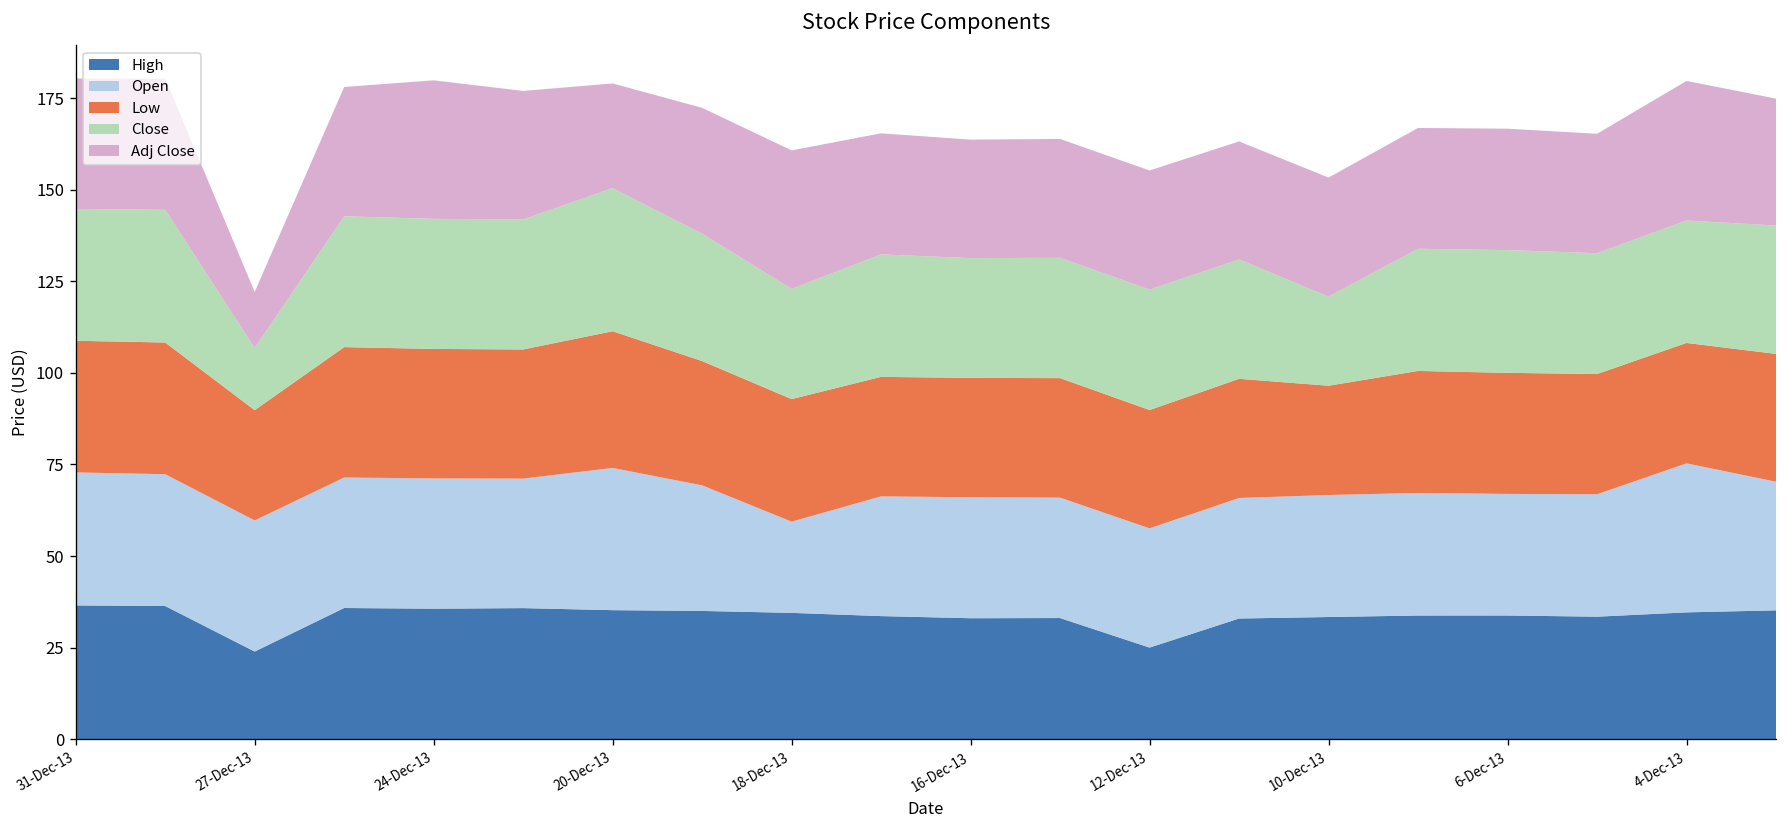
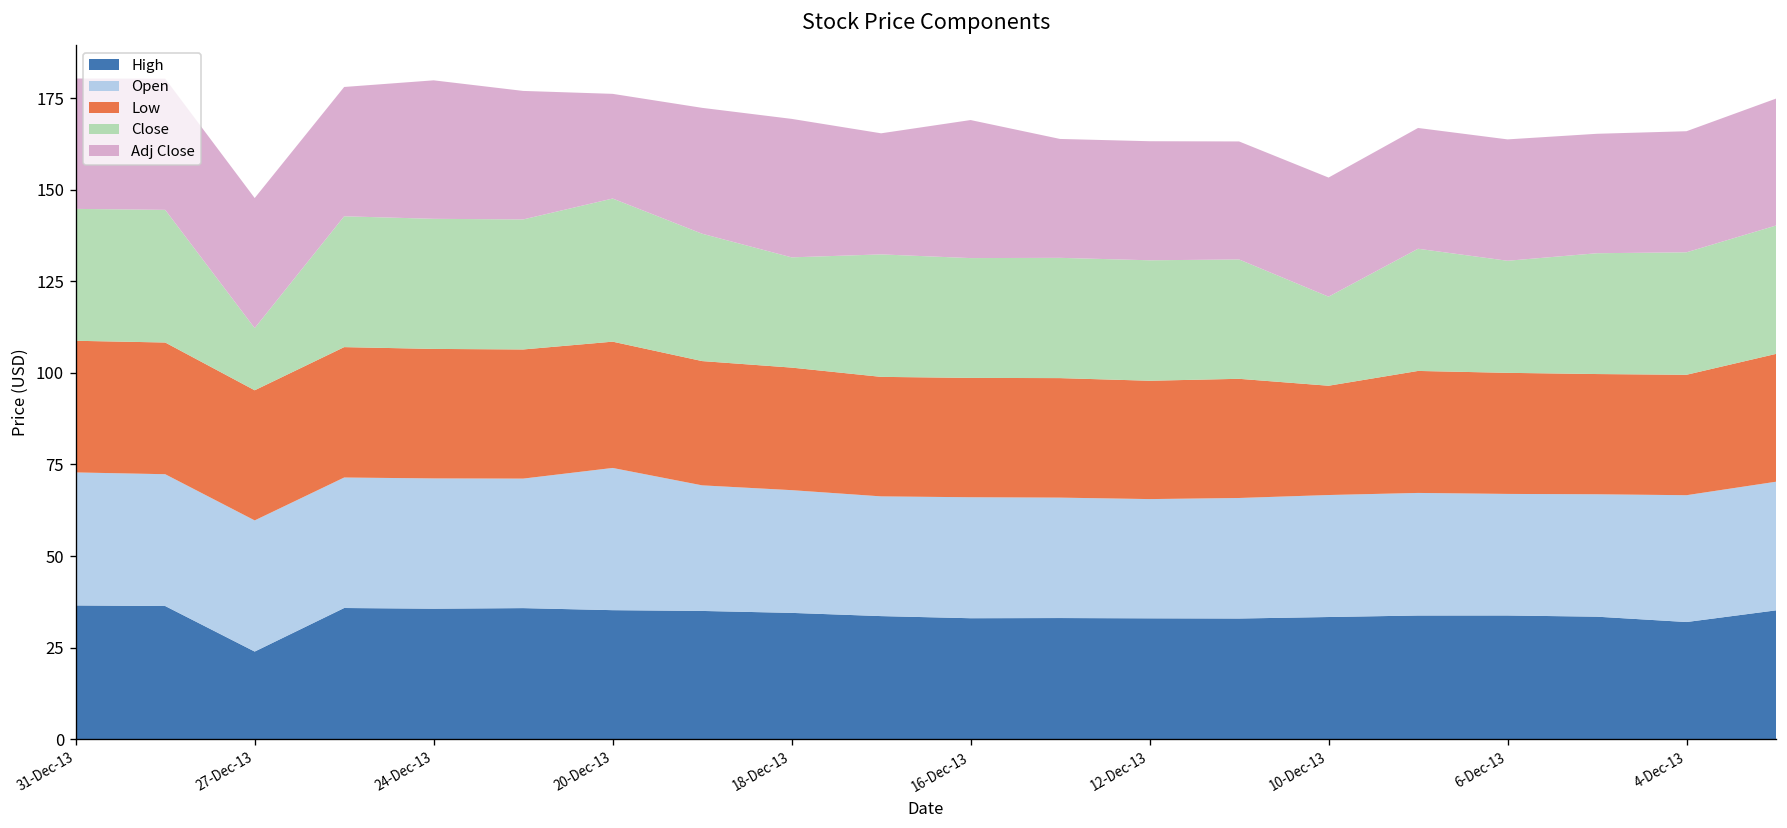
  {
    "High": {
      "31-Dec-13": 37,
      "27-Dec-13": 24,
      "24-Dec-13": 36,
      "20-Dec-13": 35,
      "18-Dec-13": 34,
      "16-Dec-13": 33,
-     "12-Dec-13": 25,
+     "12-Dec-13": 33,
      "10-Dec-13": 33,
      "6-Dec-13": 34,
-     "4-Dec-13": 35
+     "4-Dec-13": 32
    },
    "Open": {
      "31-Dec-13": 36,
      "27-Dec-13": 36,
      "24-Dec-13": 36,
      "20-Dec-13": 39,
-     "18-Dec-13": 25,
+     "18-Dec-13": 33,
      "16-Dec-13": 33,
      "12-Dec-13": 33,
      "10-Dec-13": 33,
      "6-Dec-13": 33,
-     "4-Dec-13": 41
+     "4-Dec-13": 35
    },
    "Low": {
      "31-Dec-13": 36,
-     "27-Dec-13": 30,
+     "27-Dec-13": 36,
      "24-Dec-13": 35,
-     "20-Dec-13": 37,
+     "20-Dec-13": 34,
      "18-Dec-13": 33,
      "16-Dec-13": 33,
      "12-Dec-13": 32,
      "10-Dec-13": 30,
      "6-Dec-13": 33,
      "4-Dec-13": 33
    },
    "Close": {
      "31-Dec-13": 36,
      "27-Dec-13": 17,
      "24-Dec-13": 36,
      "20-Dec-13": 39,
      "18-Dec-13": 30,
      "16-Dec-13": 33,
      "12-Dec-13": 33,
      "10-Dec-13": 24,
-     "6-Dec-13": 34,
+     "6-Dec-13": 31,
      "4-Dec-13": 33
    },
    "Adj Close": {
      "31-Dec-13": 36,
-     "27-Dec-13": 15,
+     "27-Dec-13": 36,
      "24-Dec-13": 38,
      "20-Dec-13": 29,
      "18-Dec-13": 38,
-     "16-Dec-13": 32,
+     "16-Dec-13": 38,
      "12-Dec-13": 33,
      "10-Dec-13": 33,
      "6-Dec-13": 33,
-     "4-Dec-13": 38
+     "4-Dec-13": 33
    }
  }
